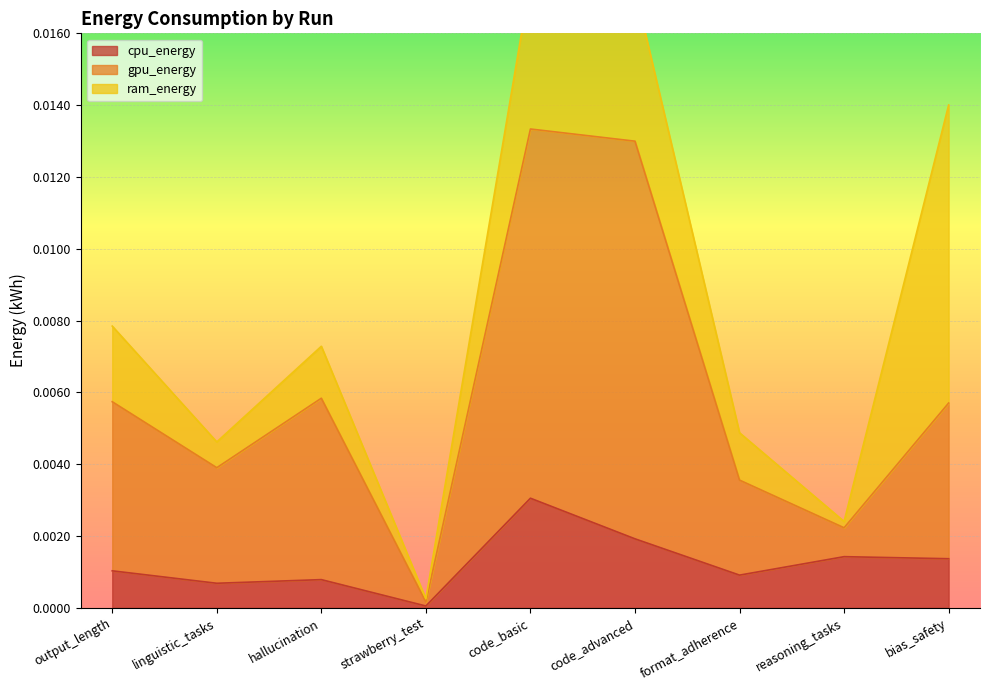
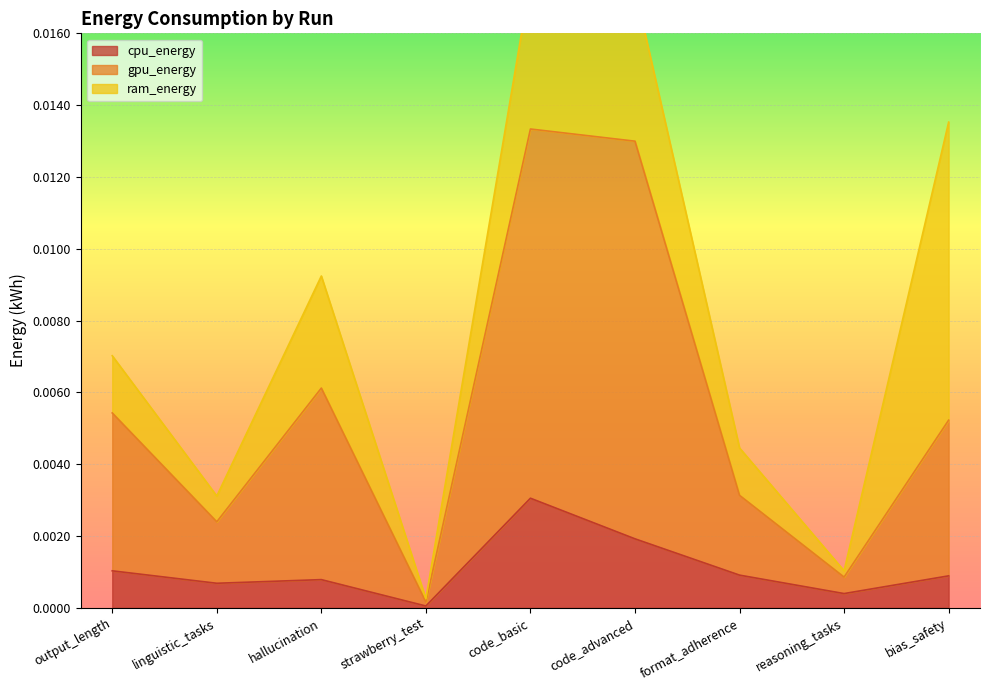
  {
    "cpu_energy": {
      "output_length": 0.0010,
      "linguistic_tasks": 0.0007,
      "hallucination": 0.0008,
      "strawberry_test": 0.0001,
      "code_basic": 0.0031,
      "code_advanced": 0.0019,
      "format_adherence": 0.0009,
-     "reasoning_tasks": 0.0014,
-     "bias_safety": 0.0014
+     "reasoning_tasks": 0.0004,
+     "bias_safety": 0.0009
    },
    "gpu_energy": {
-     "output_length": 0.0047,
-     "linguistic_tasks": 0.0032,
-     "hallucination": 0.0051,
+     "output_length": 0.0044,
+     "linguistic_tasks": 0.0017,
+     "hallucination": 0.0053,
      "strawberry_test": 0.0001,
      "code_basic": 0.0103,
      "code_advanced": 0.0111,
-     "format_adherence": 0.0026,
-     "reasoning_tasks": 0.0008,
+     "format_adherence": 0.0022,
+     "reasoning_tasks": 0.0005,
      "bias_safety": 0.0043
    },
    "ram_energy": {
-     "output_length": 0.0021,
+     "output_length": 0.0016,
      "linguistic_tasks": 0.0007,
-     "hallucination": 0.0014,
+     "hallucination": 0.0031,
      "strawberry_test": 0.0001,
      "format_adherence": 0.0013,
      "reasoning_tasks": 0.0002,
      "bias_safety": 0.0083
    }
  }
